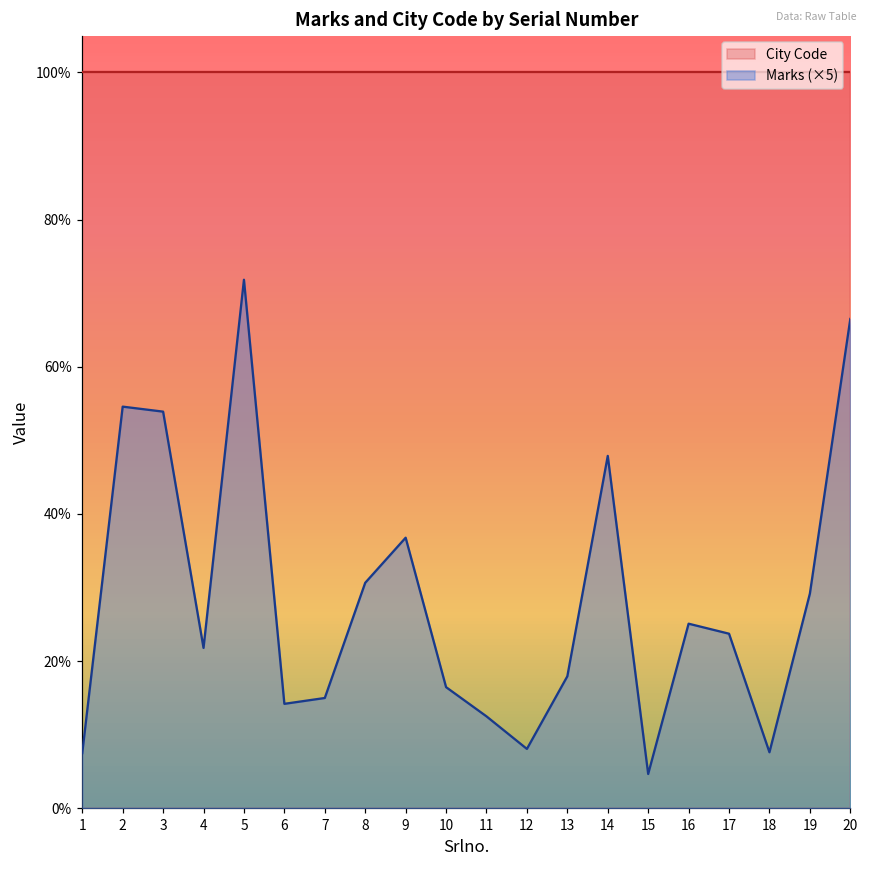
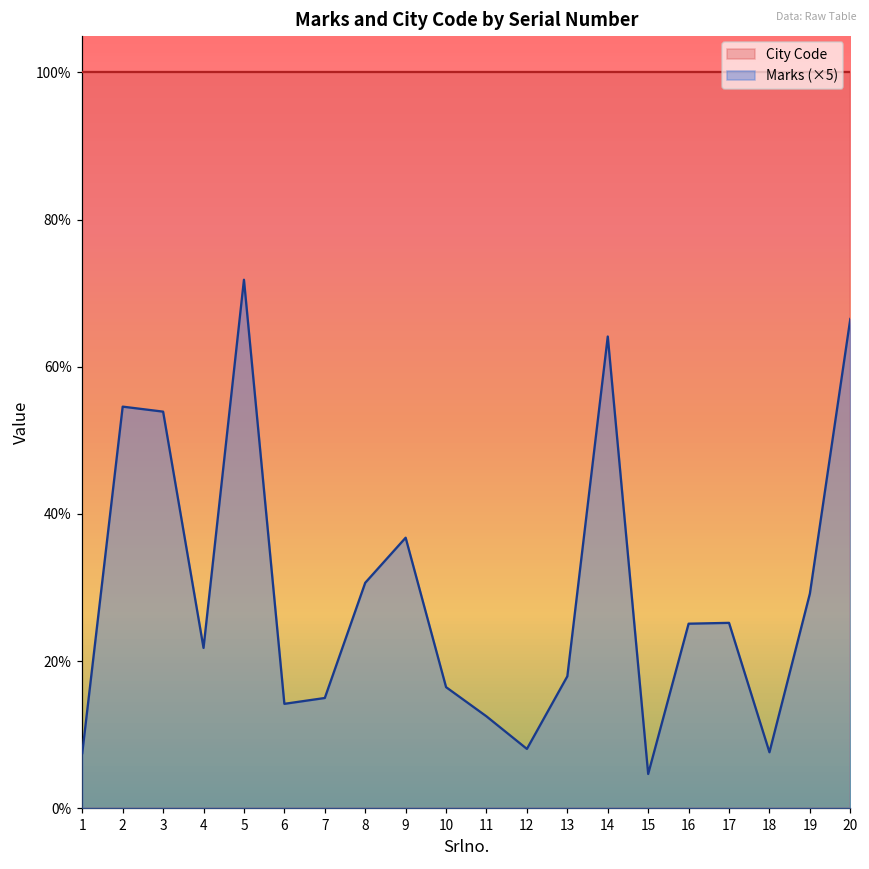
  {
    "City Code": {
      "1": "100%",
      "2": "100%",
      "3": "100%",
      "4": "100%",
      "5": "100%",
      "6": "100%",
      "7": "100%",
      "8": "100%",
      "9": "100%",
      "10": "100%",
      "11": "100%",
      "12": "100%",
      "13": "100%",
      "14": "100%",
      "15": "100%",
      "16": "100%",
      "20": "100%"
    },
    "Marks (×5)": {
      "1": "7%",
      "2": "55%",
      "3": "54%",
      "4": "22%",
      "5": "72%",
      "6": "14%",
      "7": "15%",
      "8": "31%",
      "9": "37%",
      "10": "16%",
      "11": "12%",
      "12": "8%",
      "13": "18%",
-     "14": "48%",
+     "14": "64%",
      "15": "5%",
      "16": "25%",
-     "17": "24%",
+     "17": "25%",
      "18": "8%",
      "19": "29%",
      "20": "66%"
    }
  }
